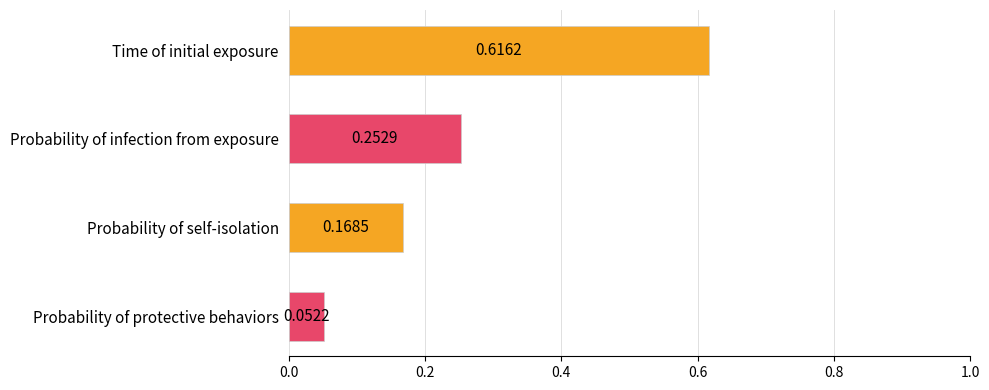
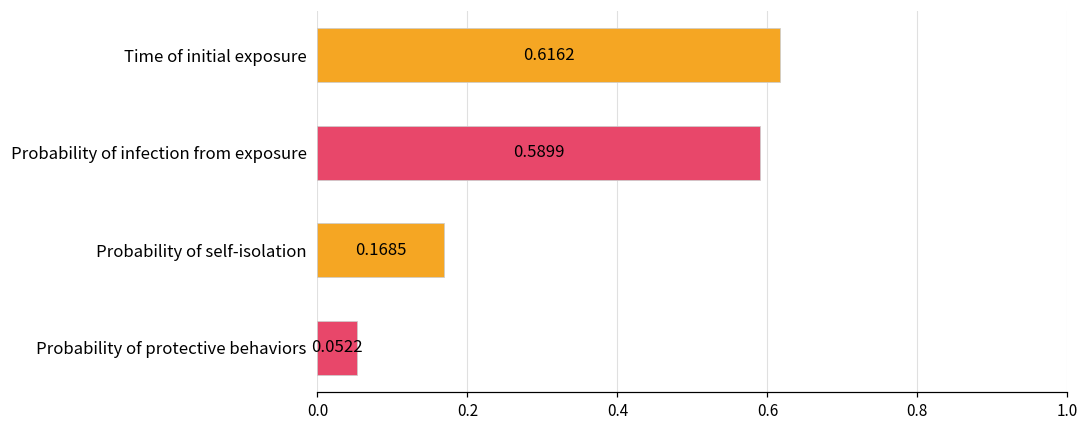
  {
    "Time of initial exposure": 0.6162,
-   "Probability of infection from exposure": 0.2529,
+   "Probability of infection from exposure": 0.5899,
    "Probability of self-isolation": 0.1685,
    "Probability of protective behaviors": 0.0522
  }
